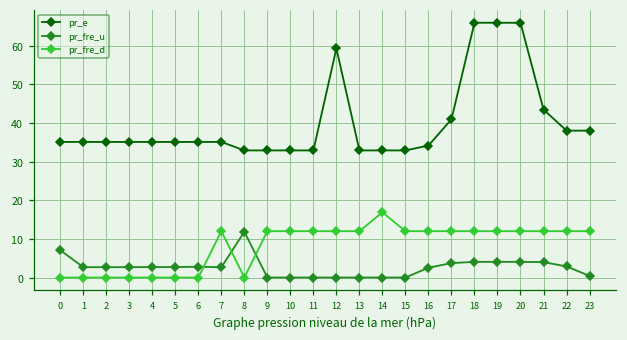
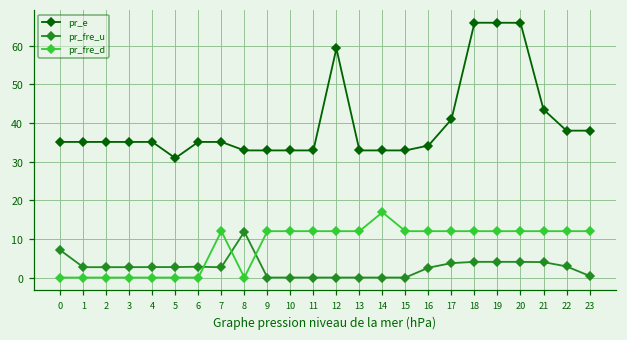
  {
    "pr_e": {
      "0": 35,
      "1": 35,
      "2": 35,
      "3": 35,
      "4": 35,
-     "5": 35,
+     "5": 31,
      "6": 35,
      "7": 35,
      "8": 33,
      "9": 33,
      "10": 33,
      "11": 33,
      "12": 59,
      "13": 33,
      "14": 33,
      "15": 33,
      "16": 34,
      "17": 41,
      "18": 66,
      "19": 66,
      "20": 66,
      "21": 43,
      "22": 38,
      "23": 38
    },
    "pr_fre_u": {
      "0": 7,
      "1": 3,
      "2": 3,
      "3": 3,
      "4": 3,
      "5": 3,
      "6": 3,
      "7": 3,
      "8": 12,
      "9": 0,
      "10": 0,
      "11": 0,
      "12": 0,
      "13": 0,
      "14": 0,
      "15": 0,
      "16": 3,
      "17": 4,
      "18": 4,
      "19": 4,
      "20": 4,
      "21": 4,
      "22": 3,
      "23": 0
    },
    "pr_fre_d": {
      "0": 0,
      "1": 0,
      "2": 0,
      "3": 0,
      "4": 0,
      "5": 0,
      "6": 0,
      "7": 12,
      "8": 0,
      "9": 12,
      "10": 12,
      "11": 12,
      "12": 12,
      "13": 12,
      "14": 17,
      "15": 12,
      "16": 12,
      "17": 12,
      "18": 12,
      "19": 12,
      "20": 12,
      "21": 12,
      "22": 12,
      "23": 12
    }
  }
